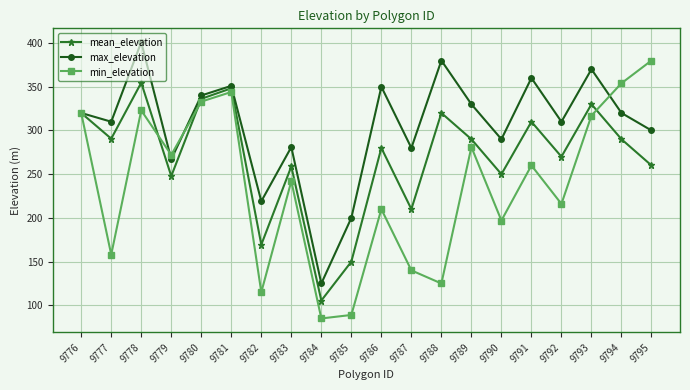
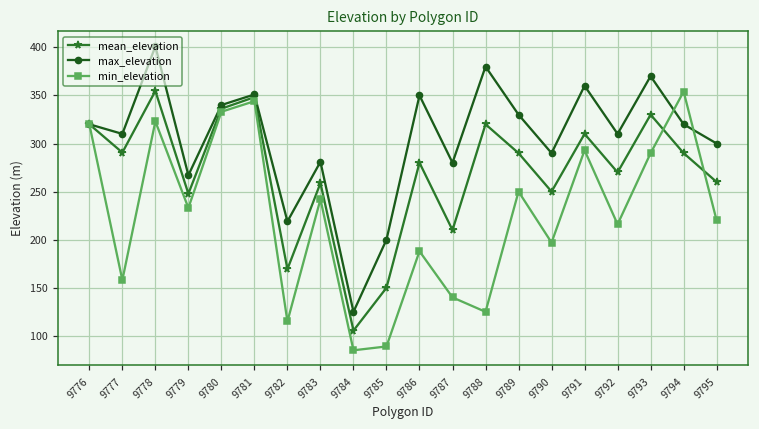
  {
    "min_elevation": {
      "9777": 160,
      "9778": 320,
-     "9779": 270,
+     "9779": 230,
      "9780": 330,
      "9781": 340,
      "9782": 120,
      "9783": 240,
      "9784": 90,
      "9785": 90,
-     "9786": 210,
+     "9786": 190,
      "9787": 140,
      "9788": 130,
-     "9789": 280,
+     "9789": 250,
      "9790": 200,
-     "9791": 260,
+     "9791": 290,
      "9792": 220,
-     "9793": 320,
+     "9793": 290,
      "9794": 350,
-     "9795": 380
+     "9795": 220
    }
  }
